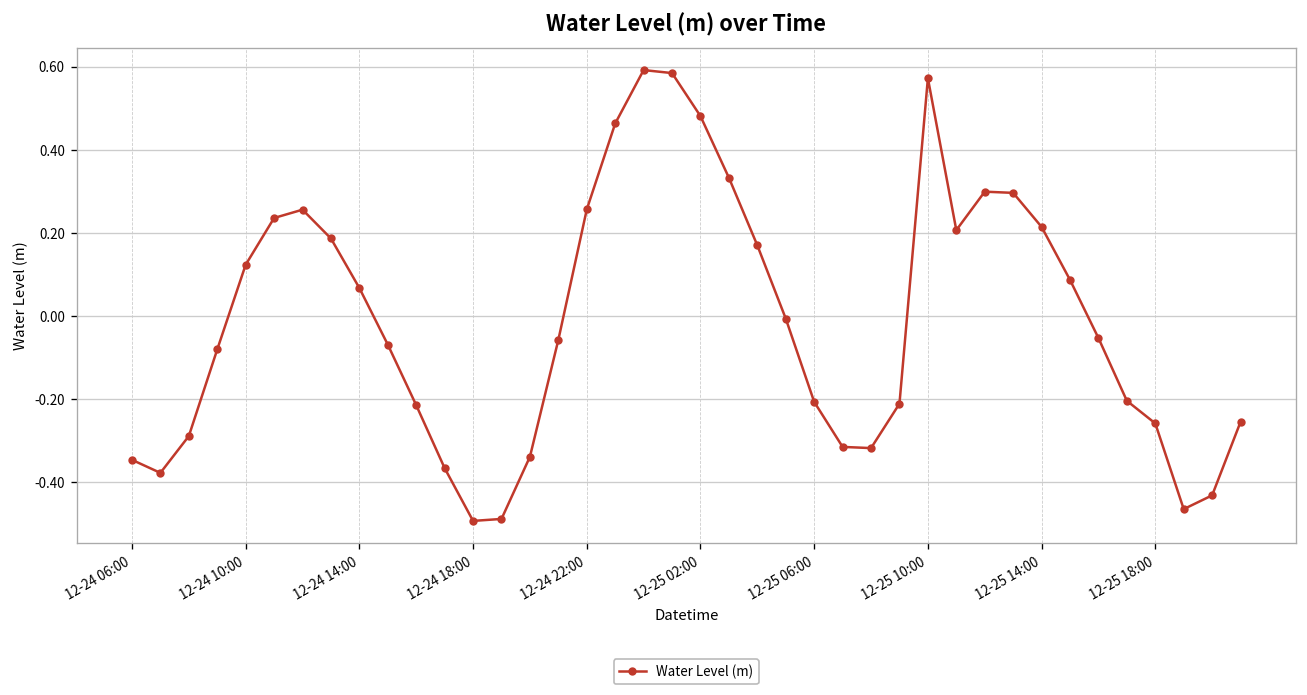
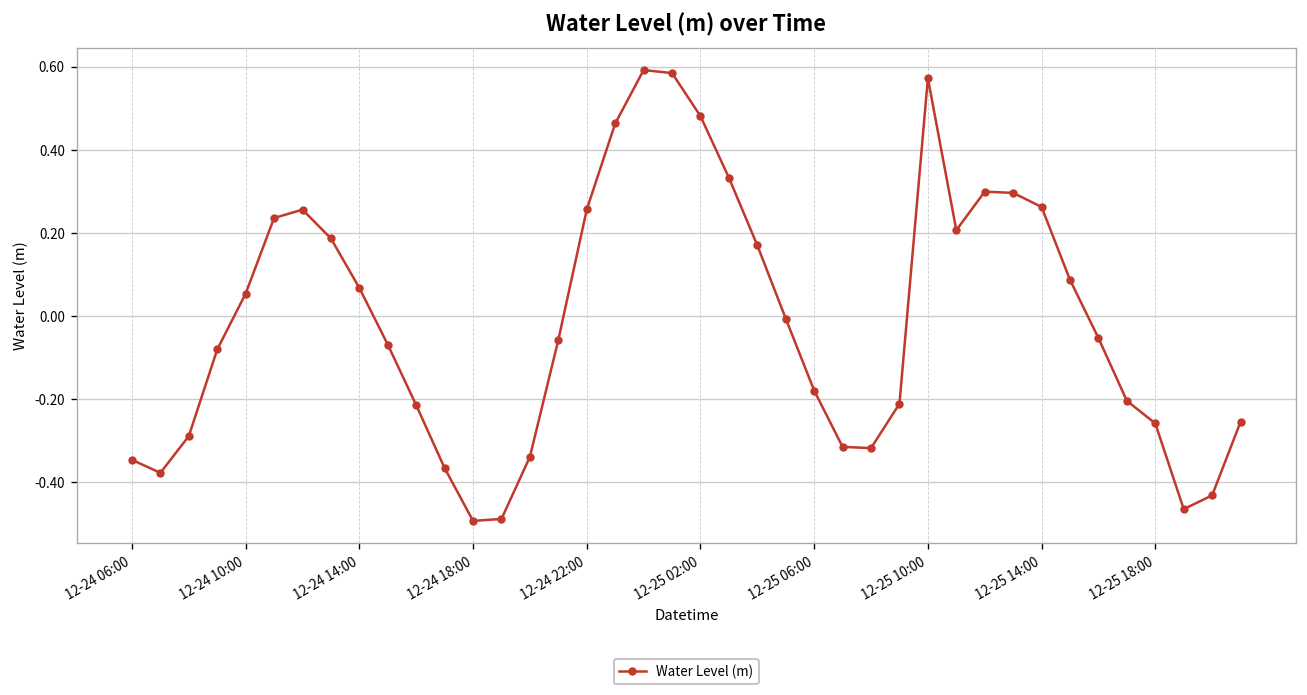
  {
    "12-24 06:00": -0.35,
-   "12-24 10:00": 0.12,
+   "12-24 10:00": 0.05,
    "12-24 14:00": 0.07,
    "12-24 18:00": -0.49,
    "12-24 22:00": 0.26,
    "12-25 02:00": 0.48,
-   "12-25 06:00": -0.21,
+   "12-25 06:00": -0.18,
    "12-25 10:00": 0.57,
-   "12-25 14:00": 0.21,
+   "12-25 14:00": 0.26,
    "12-25 18:00": -0.26
  }
